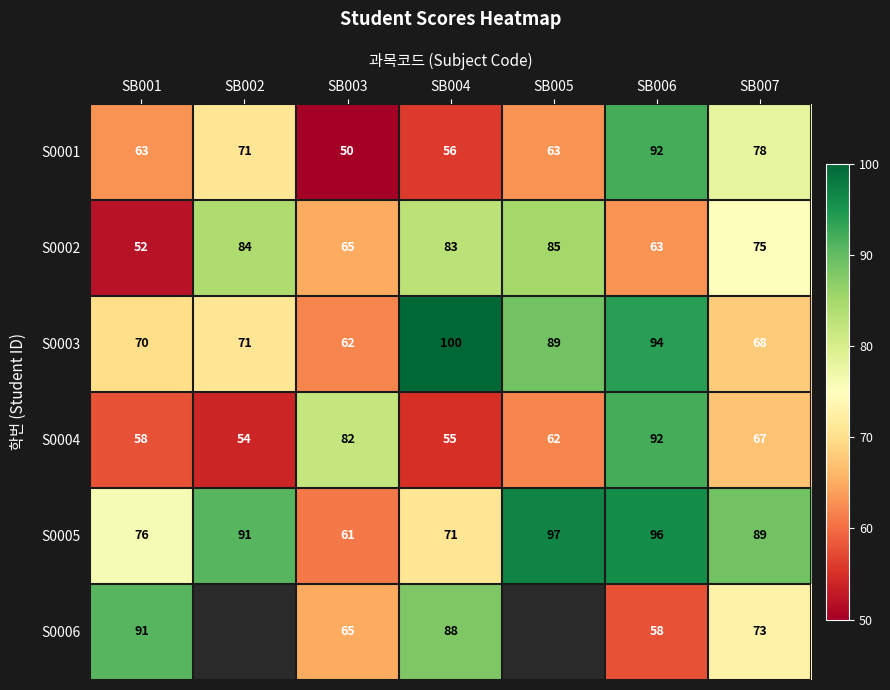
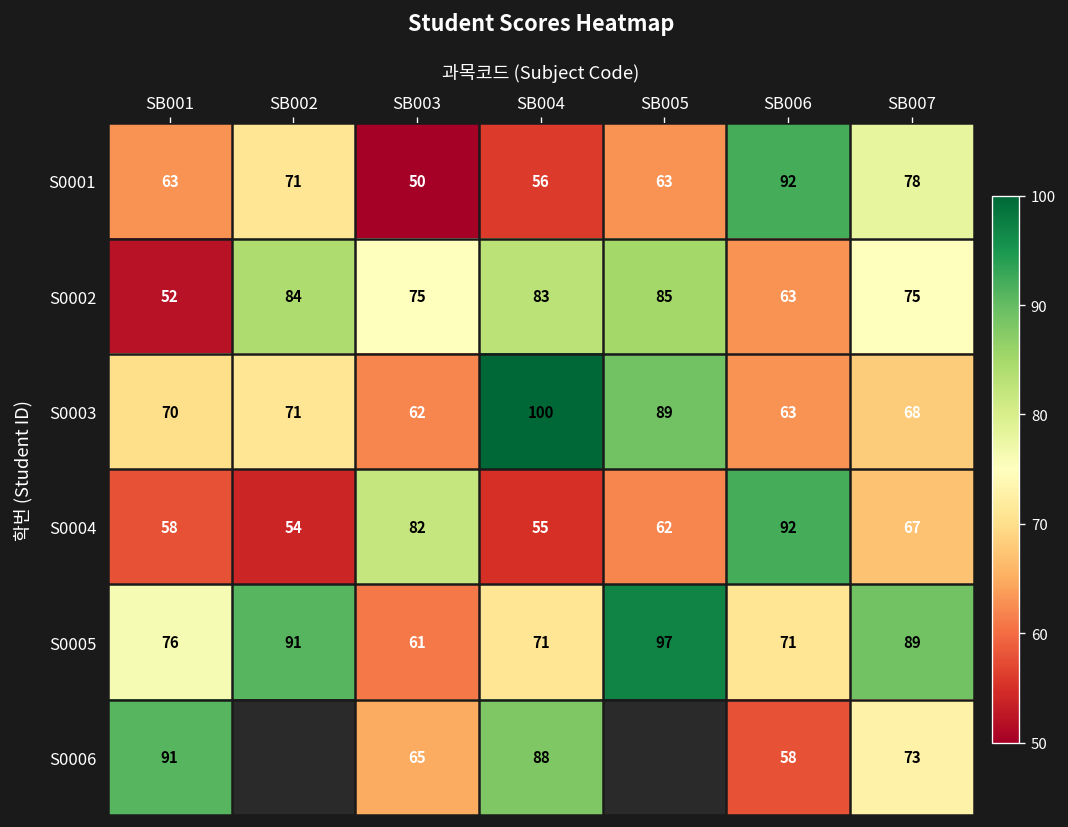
  {
    "S0001": {
      "SB001": 63,
      "SB002": 71,
      "SB003": 50,
      "SB004": 56,
      "SB005": 63,
      "SB006": 92,
      "SB007": 78
    },
    "S0002": {
      "SB001": 52,
      "SB002": 84,
-     "SB003": 65,
+     "SB003": 75,
      "SB004": 83,
      "SB005": 85,
      "SB006": 63,
      "SB007": 75
    },
    "S0003": {
      "SB001": 70,
      "SB002": 71,
      "SB003": 62,
      "SB004": 100,
      "SB005": 89,
-     "SB006": 94,
+     "SB006": 63,
      "SB007": 68
    },
    "S0004": {
      "SB001": 58,
      "SB002": 54,
      "SB003": 82,
      "SB004": 55,
      "SB005": 62,
      "SB006": 92,
      "SB007": 67
    },
    "S0005": {
      "SB001": 76,
      "SB002": 91,
      "SB003": 61,
      "SB004": 71,
      "SB005": 97,
-     "SB006": 96,
+     "SB006": 71,
      "SB007": 89
    },
    "S0006": {
      "SB001": 91,
      "SB003": 65,
      "SB004": 88,
      "SB006": 58,
      "SB007": 73
    }
  }
